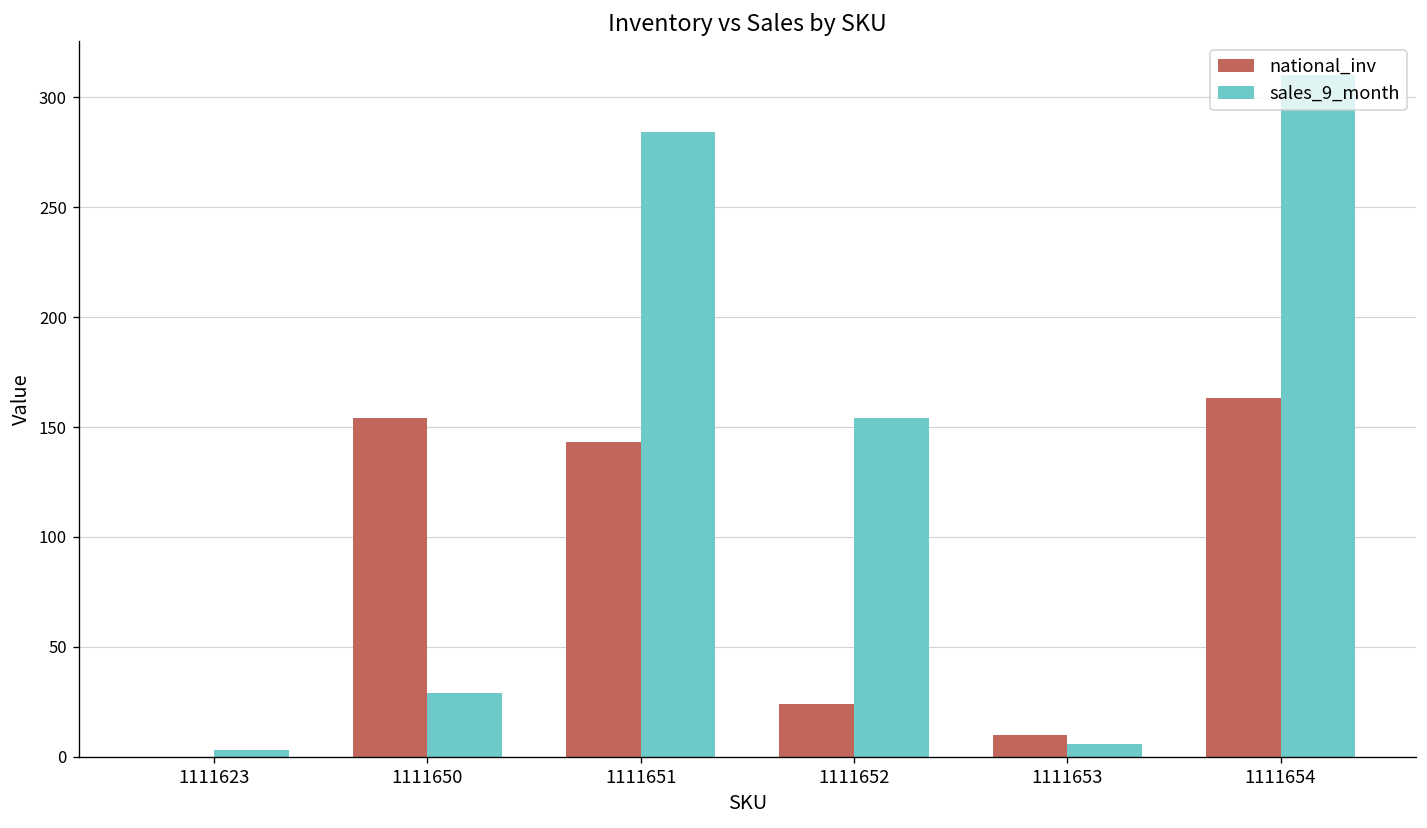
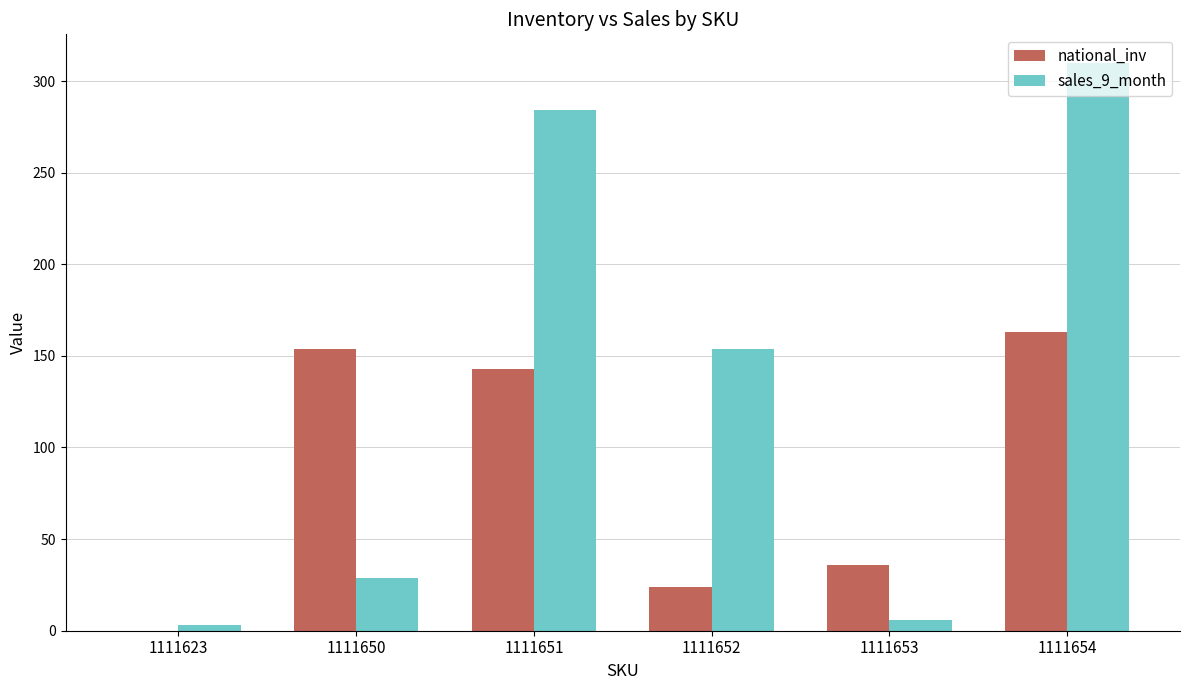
  {
    "national_inv": {
      "1111623": 0,
      "1111650": 154,
      "1111651": 143,
      "1111652": 24,
-     "1111653": 10,
+     "1111653": 36,
      "1111654": 163
    },
    "sales_9_month": {
      "1111623": 3,
      "1111650": 29,
      "1111651": 284,
      "1111652": 154,
      "1111653": 6
    }
  }
